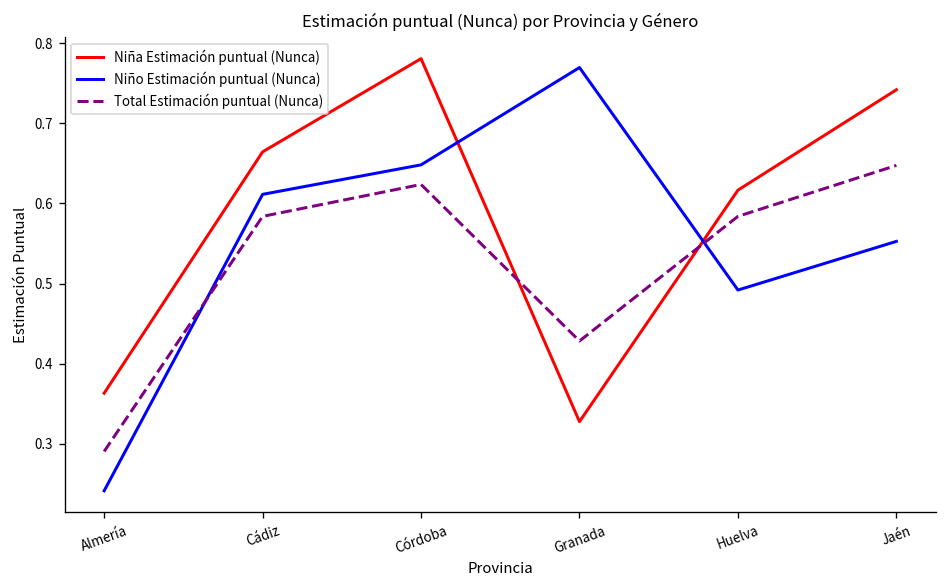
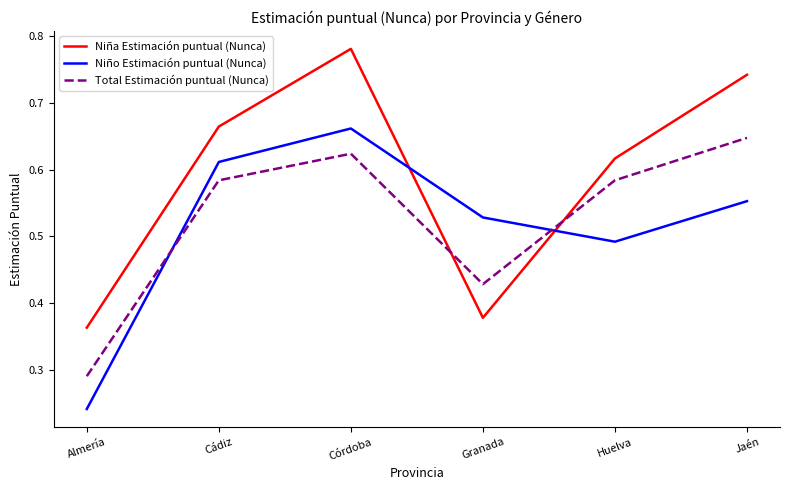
  {
    "Niña Estimación puntual (Nunca)": {
      "Almería": 0.36,
      "Cádiz": 0.66,
      "Córdoba": 0.78,
-     "Granada": 0.33,
+     "Granada": 0.38,
      "Huelva": 0.62,
      "Jaén": 0.74
    },
    "Niño Estimación puntual (Nunca)": {
      "Almería": 0.24,
      "Cádiz": 0.61,
-     "Córdoba": 0.65,
-     "Granada": 0.77,
+     "Córdoba": 0.66,
+     "Granada": 0.53,
      "Huelva": 0.49,
      "Jaén": 0.55
    },
    "Total Estimación puntual (Nunca)": {
      "Almería": 0.29,
      "Cádiz": 0.58,
      "Córdoba": 0.62,
      "Granada": 0.43,
      "Huelva": 0.58,
      "Jaén": 0.65
    }
  }
